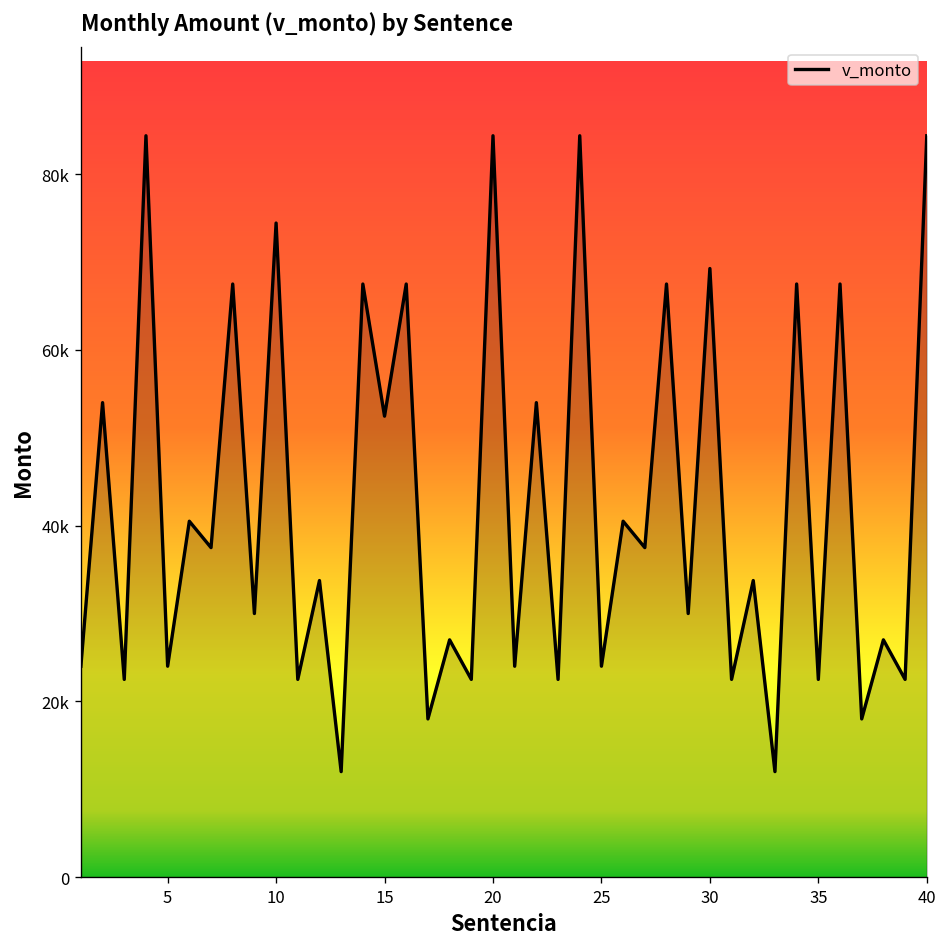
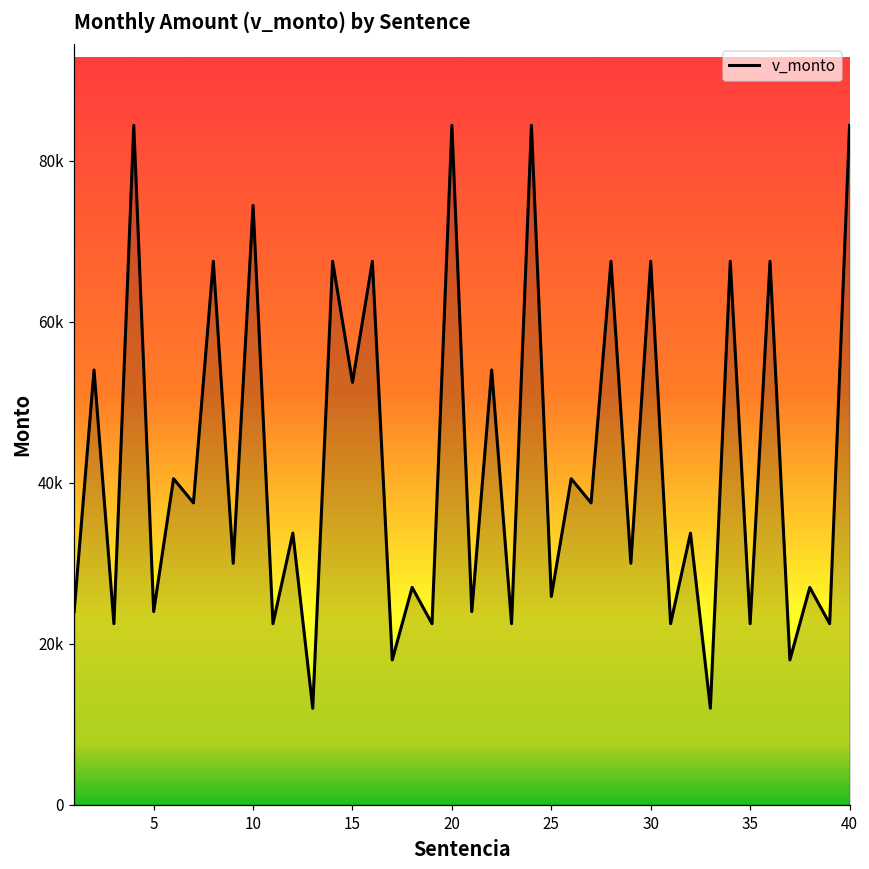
  {
    "5": 24000,
    "10": 74000,
    "15": 52000,
    "20": 84000,
-   "25": 24000,
-   "30": 69000,
+   "25": 26000,
+   "30": 68000,
    "35": 23000,
    "40": 84000
  }
